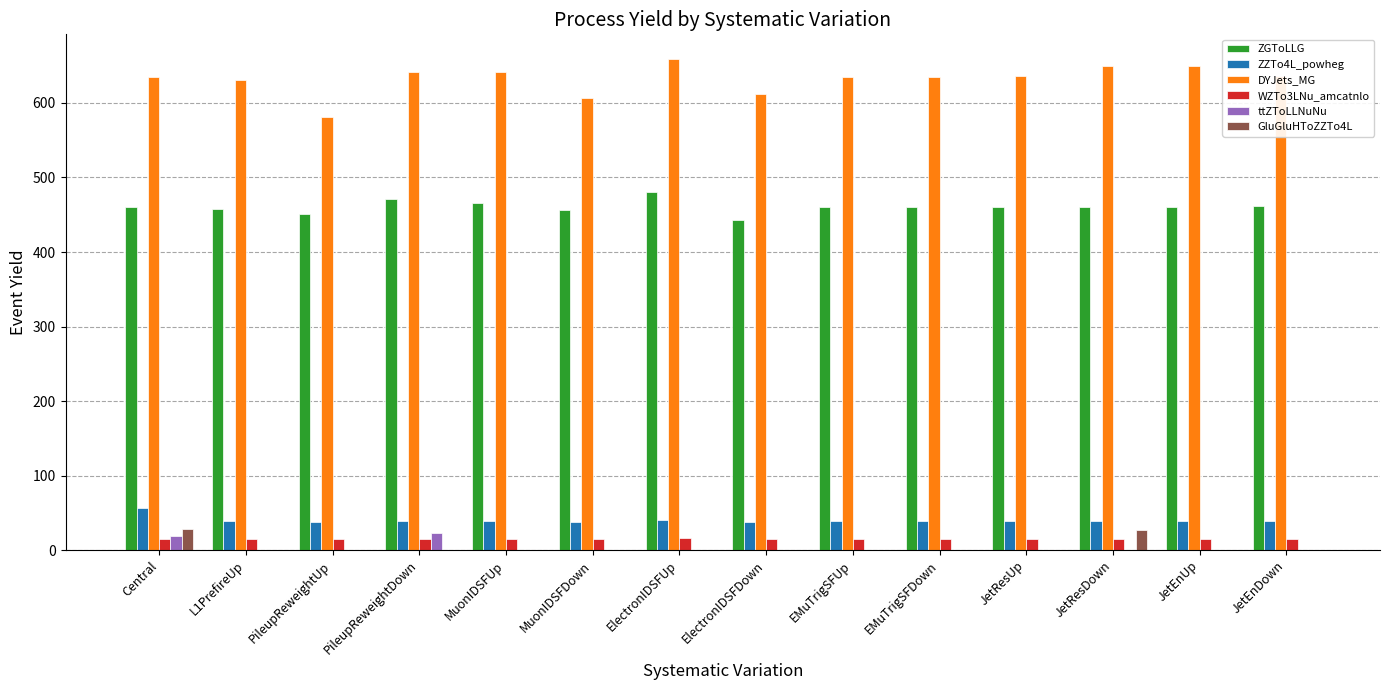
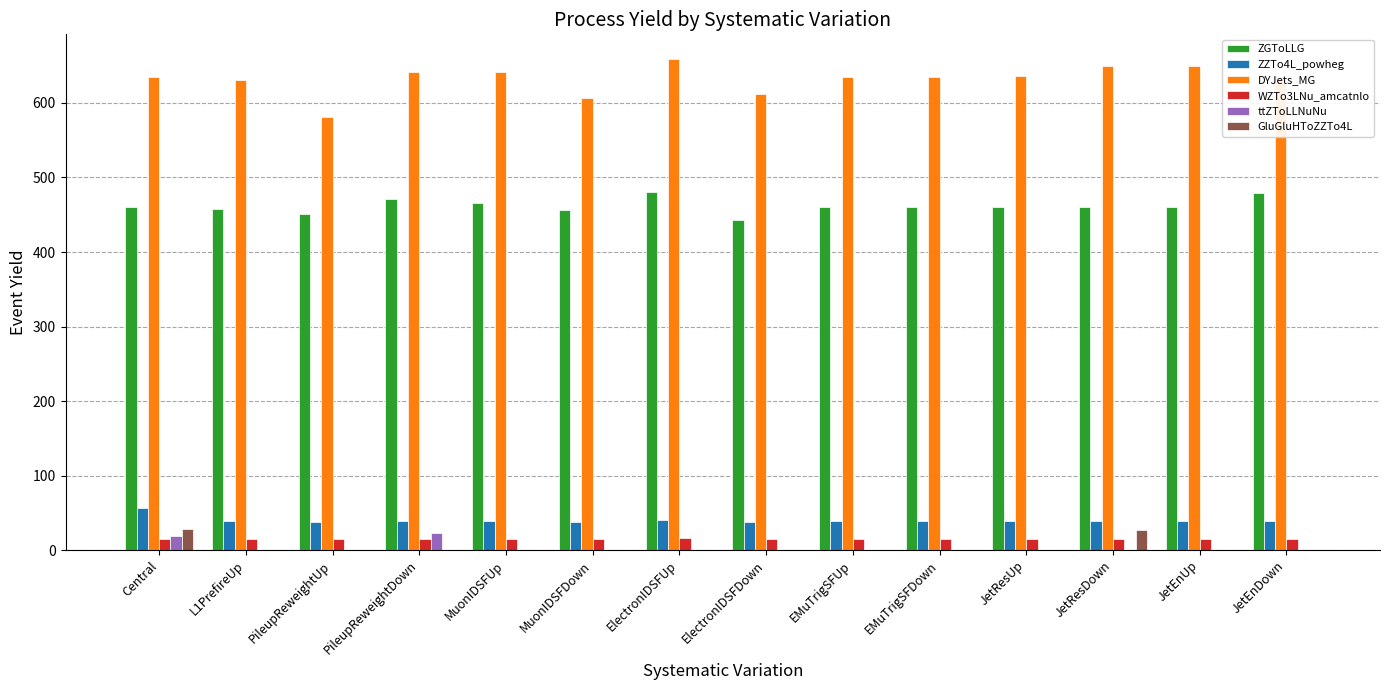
  {
    "ZGToLLG": {
      "Central": 460,
      "L1PrefireUp": 460,
      "PileupReweightUp": 450,
      "PileupReweightDown": 470,
      "MuonIDSFUp": 470,
      "MuonIDSFDown": 460,
      "ElectronIDSFUp": 480,
      "ElectronIDSFDown": 440,
      "EMuTrigSFUp": 460,
      "EMuTrigSFDown": 460,
      "JetResUp": 460,
      "JetResDown": 460,
      "JetEnUp": 460,
-     "JetEnDown": 460
+     "JetEnDown": 480
    },
    "ZZTo4L_powheg": {
      "Central": 60,
      "L1PrefireUp": 40,
      "PileupReweightUp": 40,
      "PileupReweightDown": 40,
      "MuonIDSFUp": 40,
      "MuonIDSFDown": 40,
      "ElectronIDSFUp": 40,
      "ElectronIDSFDown": 40,
      "EMuTrigSFUp": 40,
      "EMuTrigSFDown": 40,
      "JetResUp": 40,
      "JetResDown": 40,
      "JetEnUp": 40,
      "JetEnDown": 40
    },
    "DYJets_MG": {
      "Central": 640,
      "L1PrefireUp": 630,
      "PileupReweightUp": 580,
      "PileupReweightDown": 640,
      "MuonIDSFUp": 640,
      "MuonIDSFDown": 610,
      "ElectronIDSFUp": 660,
      "ElectronIDSFDown": 610,
      "EMuTrigSFUp": 640,
      "EMuTrigSFDown": 640,
      "JetResUp": 640,
      "JetResDown": 650,
      "JetEnUp": 650
    },
    "WZTo3LNu_amcatnlo": {
      "Central": 20,
      "L1PrefireUp": 20,
      "PileupReweightUp": 20,
      "PileupReweightDown": 20,
      "MuonIDSFUp": 20,
      "MuonIDSFDown": 20,
      "ElectronIDSFUp": 20,
      "ElectronIDSFDown": 10,
      "EMuTrigSFUp": 20,
      "EMuTrigSFDown": 20,
      "JetResUp": 20,
      "JetResDown": 20,
      "JetEnUp": 20,
      "JetEnDown": 20
    },
    "ttZToLLNuNu": {
      "Central": 20,
      "PileupReweightDown": 20
    },
    "GluGluHToZZTo4L": {
      "Central": 30,
      "JetResDown": 30
    }
  }
